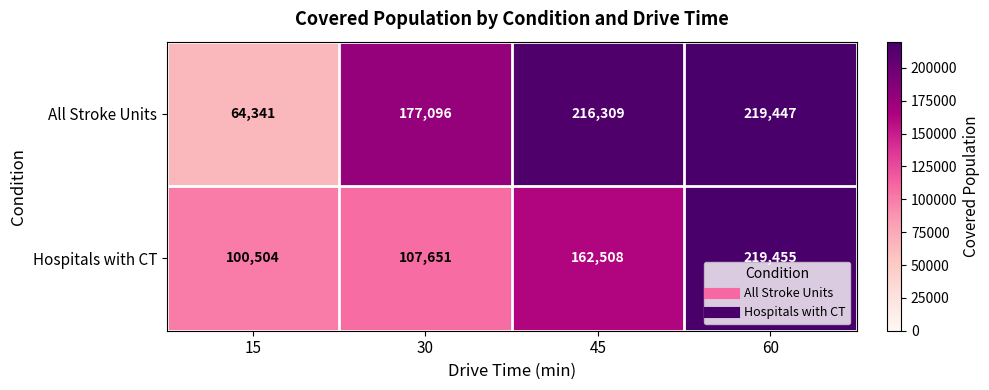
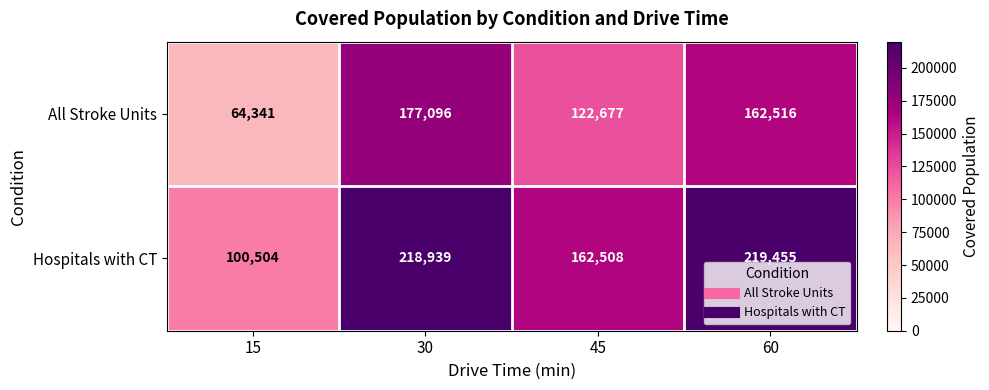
  {
    "All Stroke Units": {
      "15": "64,341",
      "30": "177,096",
-     "45": "216,309",
-     "60": "219,447"
+     "45": "122,677",
+     "60": "162,516"
    },
    "Hospitals with CT": {
      "15": "100,504",
-     "30": "107,651",
+     "30": "218,939",
      "45": "162,508"
    }
  }
